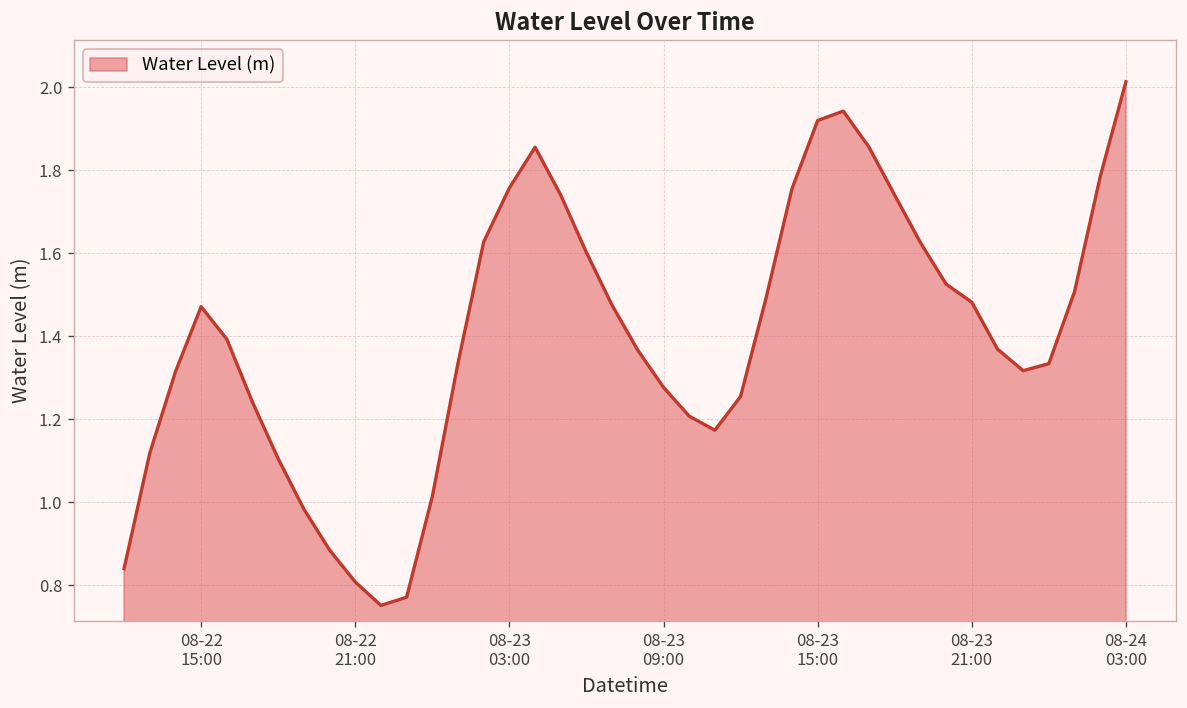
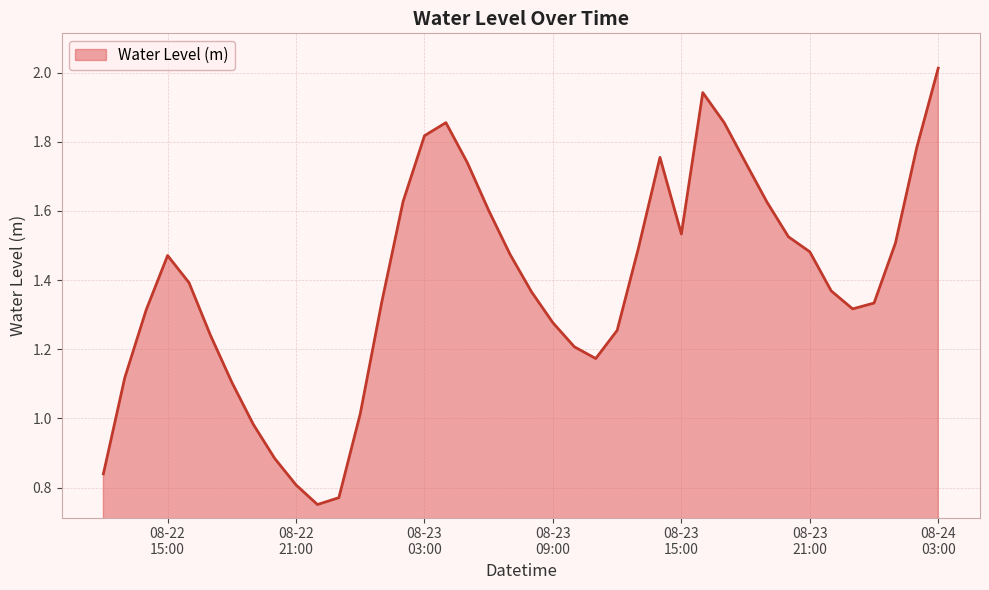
  {
    "08-22 15:00": 1.47,
    "08-22 21:00": 0.81,
-   "08-23 03:00": 1.76,
+   "08-23 03:00": 1.82,
    "08-23 09:00": 1.28,
-   "08-23 15:00": 1.92,
+   "08-23 15:00": 1.53,
    "08-23 21:00": 1.48,
    "08-24 03:00": 2.01
  }
